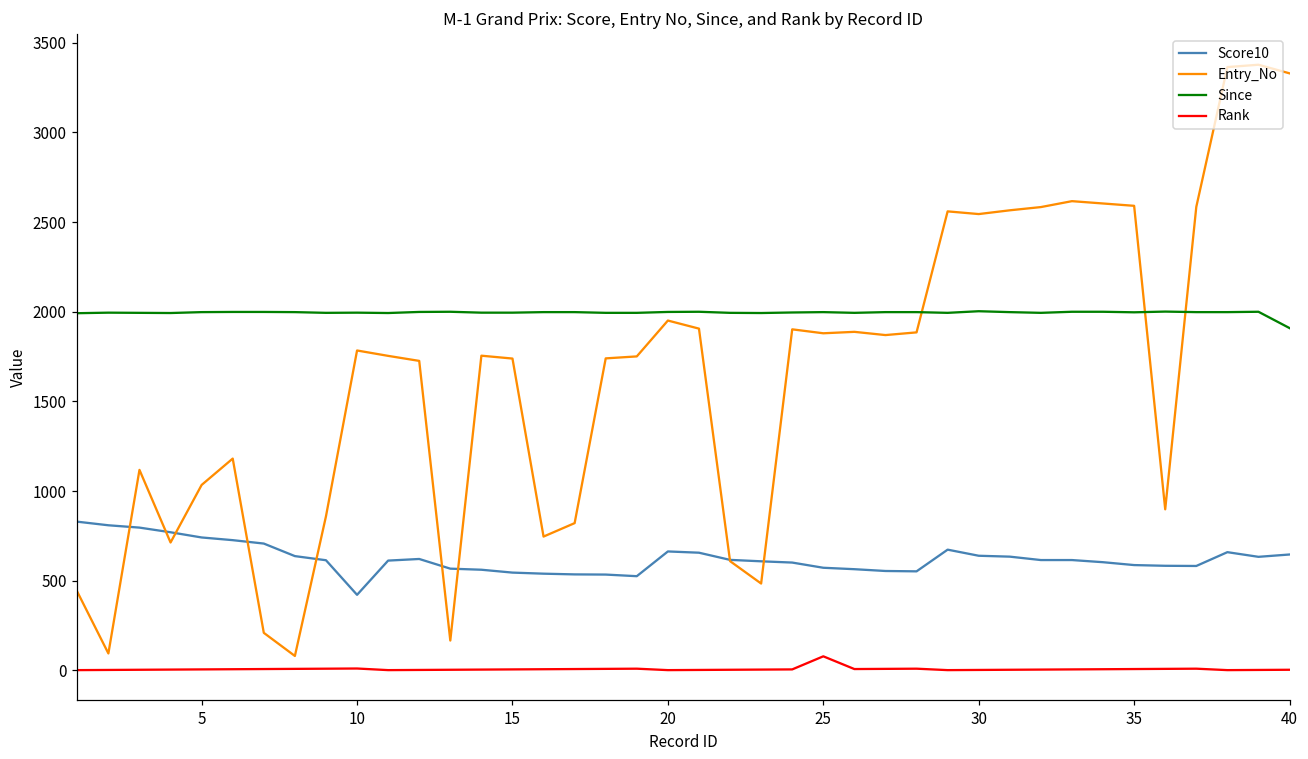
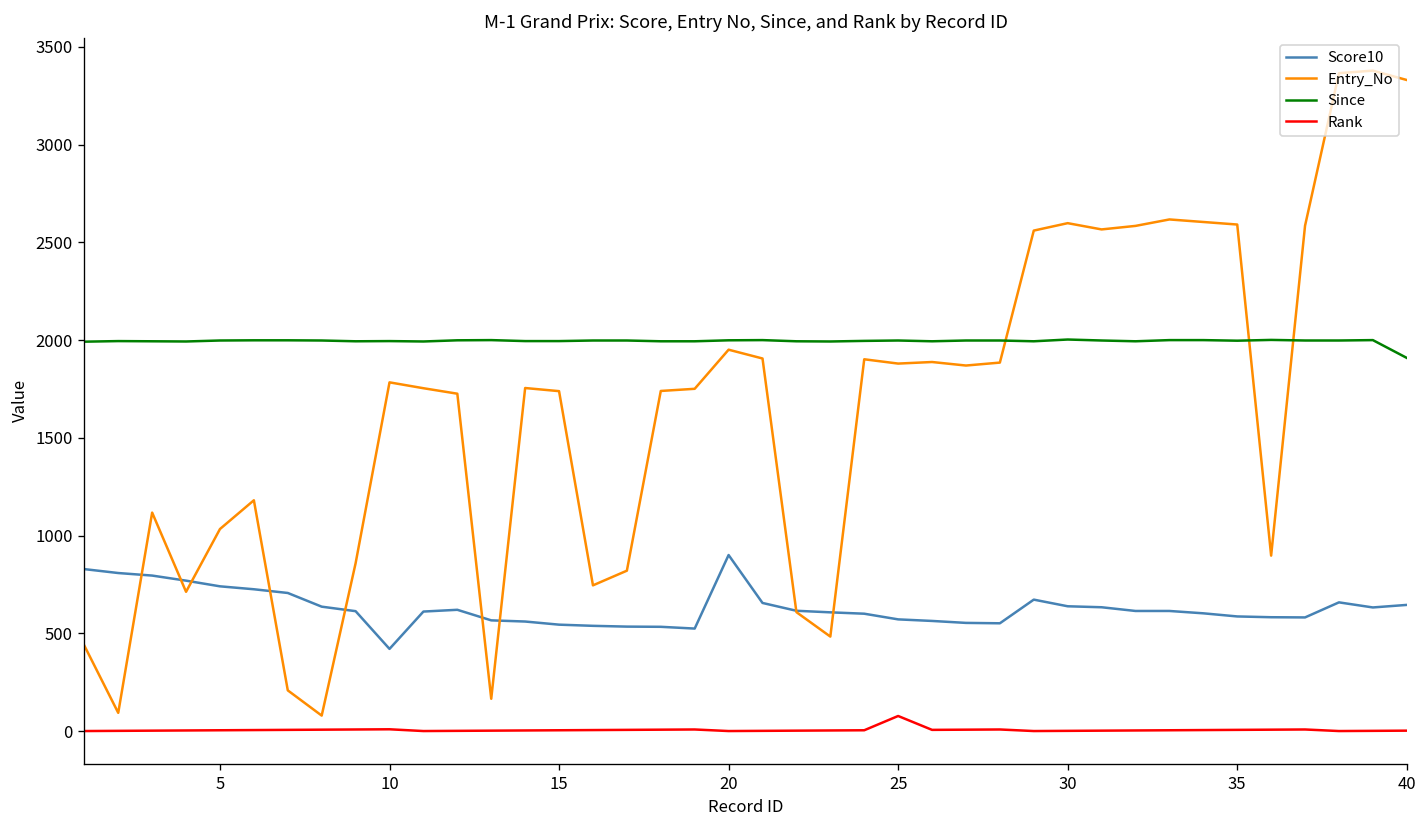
  {
    "Score10": {
      "5": 740,
      "10": 420,
      "15": 550,
-     "20": 660,
+     "20": 900,
      "25": 570,
      "30": 640,
      "35": 590,
      "40": 650
    },
    "Entry_No": {
      "5": 1030,
      "10": 1780,
      "15": 1740,
      "20": 1950,
      "25": 1880,
-     "30": 2550,
+     "30": 2600,
      "35": 2590,
      "40": 3330
    },
    "Since": {
      "5": 2000,
      "10": 2000,
      "15": 2000,
      "20": 2000,
      "25": 2000,
      "30": 2000,
      "35": 2000,
      "40": 1910
    },
    "Rank": {
      "5": 10,
      "10": 10,
      "15": 10,
      "20": 0,
      "25": 80,
      "30": 0,
      "35": 10,
      "40": 0
    }
  }
